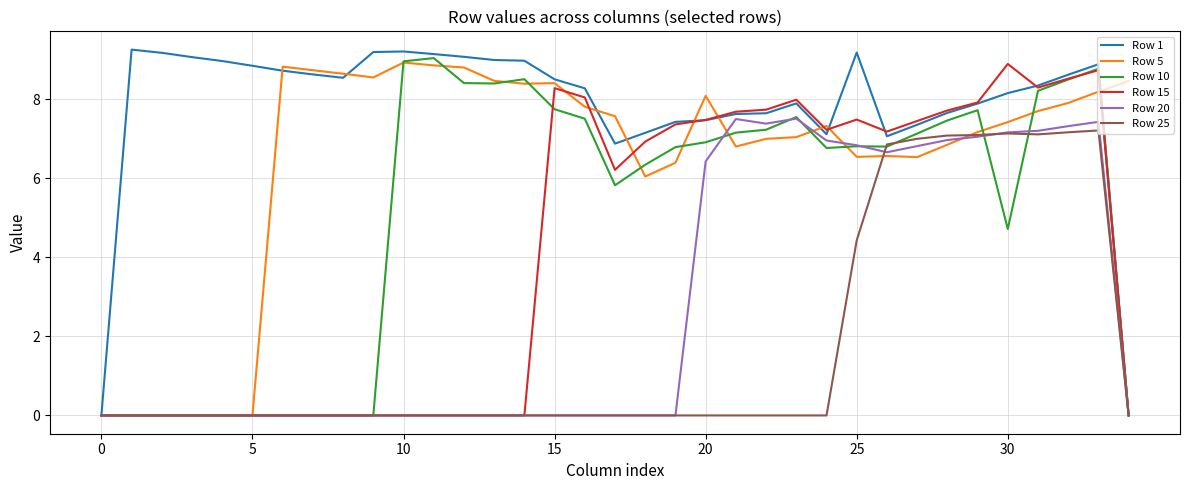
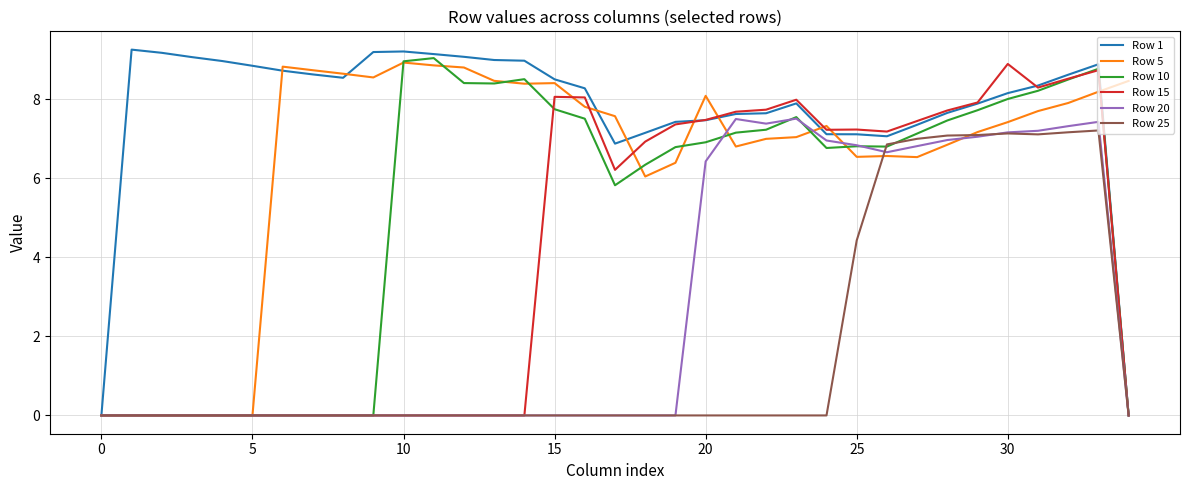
  {
    "Row 1": {
      "5": 8.8,
      "10": 9.2,
      "15": 8.5,
-     "25": 9.2,
+     "25": 7.1,
      "30": 8.2
    },
    "Row 5": {
      "15": 8.4,
      "20": 8.1,
      "25": 6.5,
      "30": 7.4
    },
    "Row 10": {
      "15": 7.7,
      "20": 6.9,
-     "30": 4.7
+     "30": 8.0
    },
    "Row 15": {
-     "15": 8.3,
-     "25": 7.5,
+     "15": 8.1,
+     "25": 7.2,
      "30": 8.9
    },
    "Row 20": {
      "20": 6.4
    },
    "Row 25": {
      "20": 0.0,
      "25": 4.4
    }
  }
